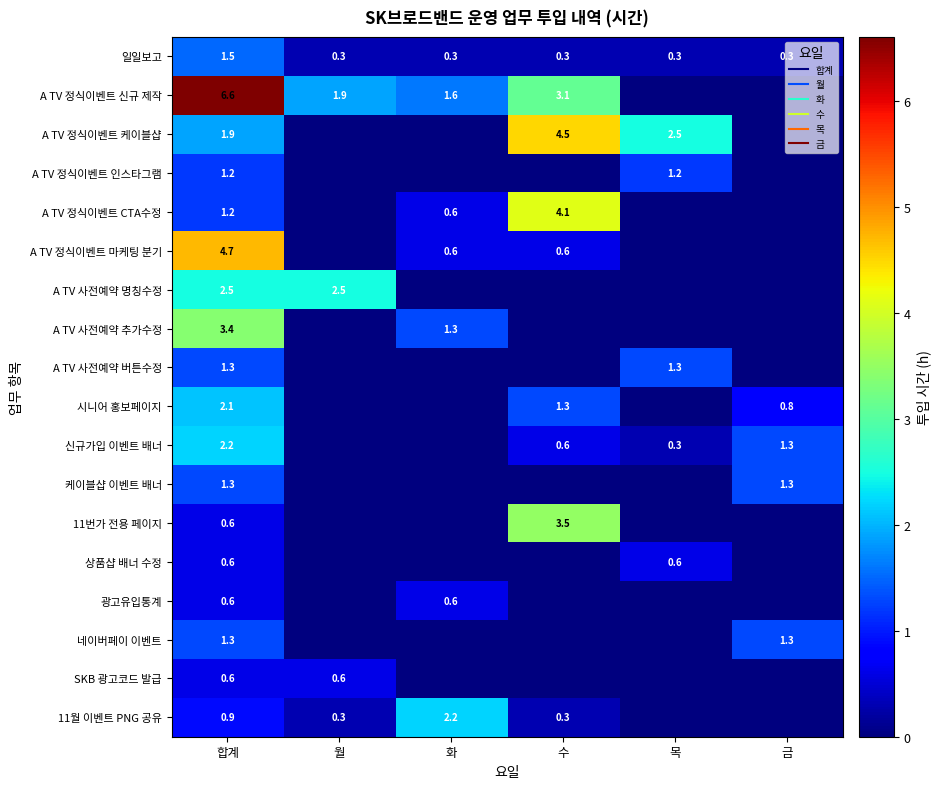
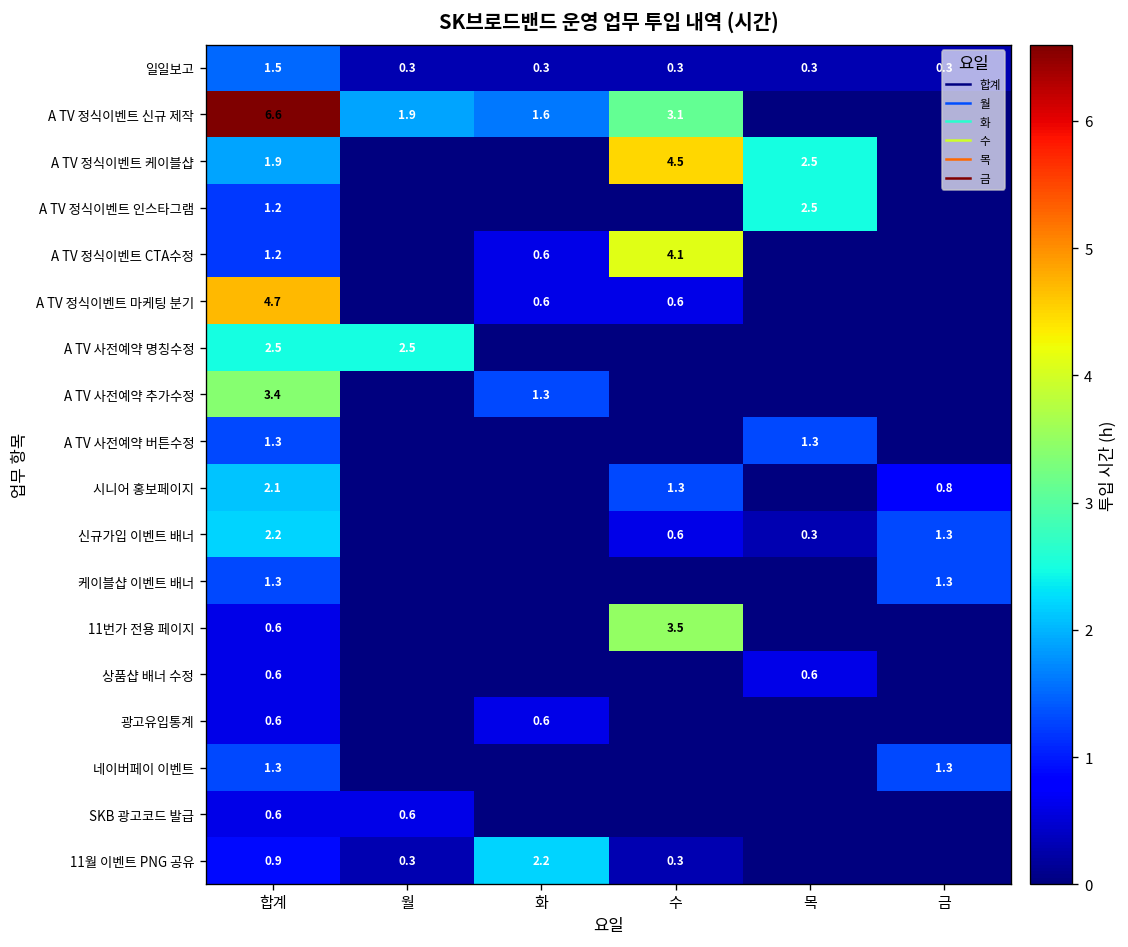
  {
    "일일보고": {
      "합계": 1.5,
      "월": 0.3,
      "화": 0.3,
      "수": 0.3,
      "목": 0.3
    },
    "A TV 정식이벤트 신규 제작": {
      "합계": 6.6,
      "월": 1.9,
      "화": 1.6,
      "수": 3.1
    },
    "A TV 정식이벤트 케이블샵": {
      "합계": 1.9,
      "수": 4.5,
      "목": 2.5
    },
    "A TV 정식이벤트 인스타그램": {
      "합계": 1.2,
-     "목": 1.2
+     "목": 2.5
    },
    "A TV 정식이벤트 CTA수정": {
      "합계": 1.2,
      "화": 0.6,
      "수": 4.1
    },
    "A TV 정식이벤트 마케팅 분기": {
      "합계": 4.7,
      "화": 0.6,
      "수": 0.6
    },
    "A TV 사전예약 명칭수정": {
      "합계": 2.5,
      "월": 2.5
    },
    "A TV 사전예약 추가수정": {
      "합계": 3.4,
      "화": 1.3
    },
    "A TV 사전예약 버튼수정": {
      "합계": 1.3,
      "목": 1.3
    },
    "시니어 홍보페이지": {
      "합계": 2.1,
      "수": 1.3,
      "금": 0.8
    },
    "신규가입 이벤트 배너": {
      "합계": 2.2,
      "수": 0.6,
      "목": 0.3,
      "금": 1.3
    },
    "케이블샵 이벤트 배너": {
      "합계": 1.3,
      "금": 1.3
    },
    "11번가 전용 페이지": {
      "합계": 0.6,
      "수": 3.5
    },
    "상품샵 배너 수정": {
      "합계": 0.6,
      "목": 0.6
    },
    "광고유입통계": {
      "합계": 0.6,
      "화": 0.6
    },
    "네이버페이 이벤트": {
      "합계": 1.3,
      "금": 1.3
    },
    "SKB 광고코드 발급": {
      "합계": 0.6,
      "월": 0.6
    },
    "11월 이벤트 PNG 공유": {
      "합계": 0.9,
      "월": 0.3,
      "화": 2.2,
      "수": 0.3
    }
  }
